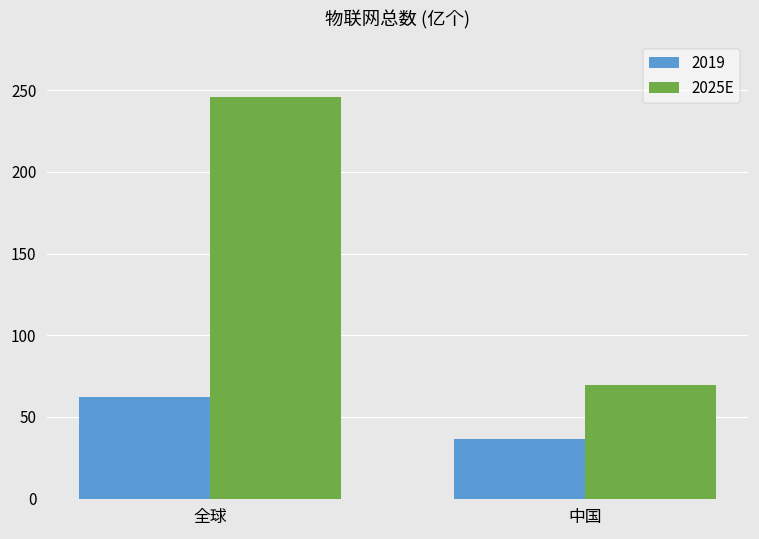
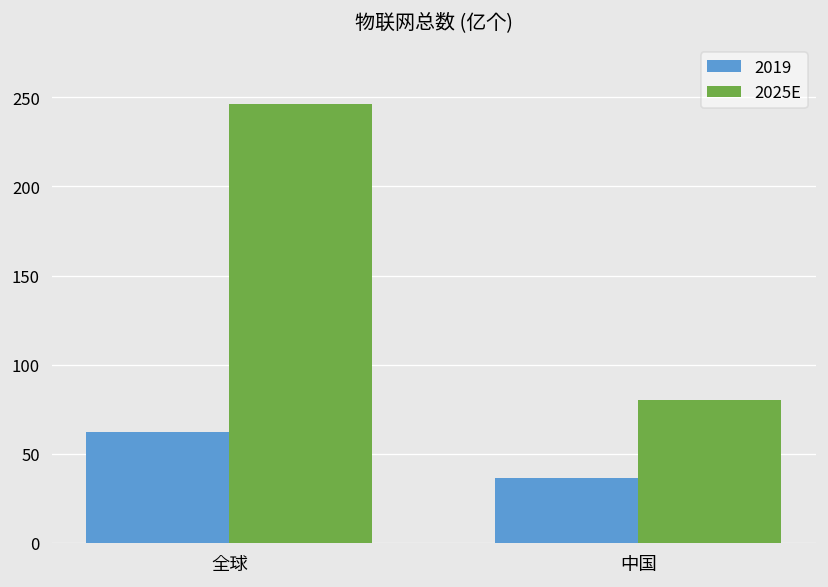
  {
    "2019": {
      "全球": 62,
      "中国": 36
    },
    "2025E": {
      "全球": 246,
-     "中国": 70
+     "中国": 80
    }
  }
